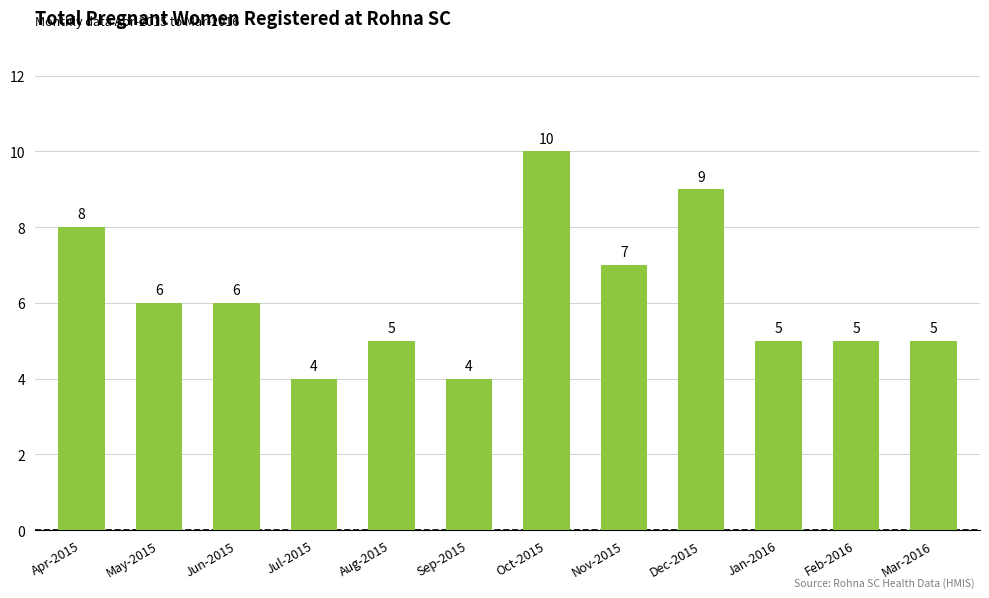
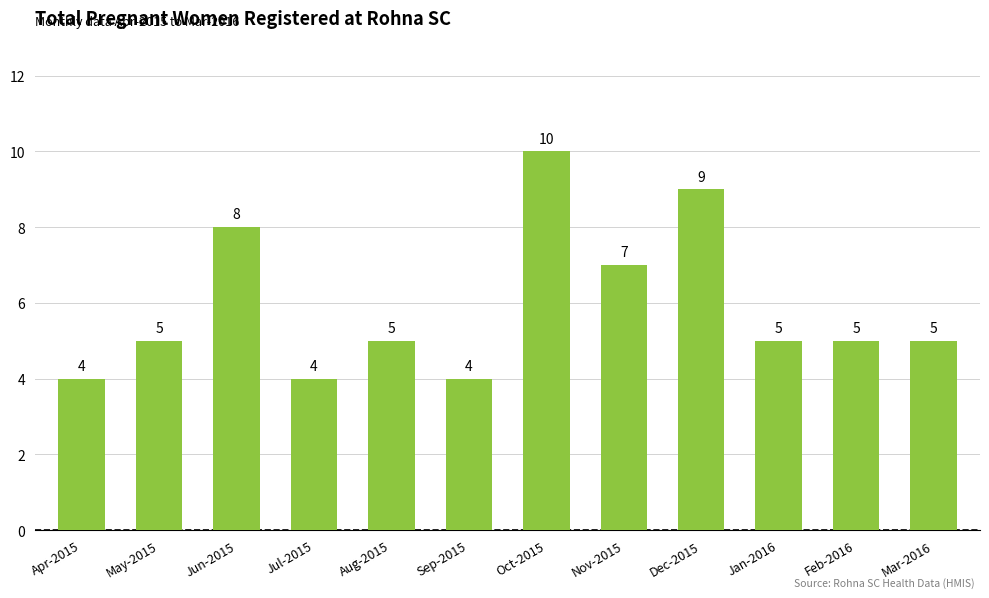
  {
-   "Apr-2015": 8,
-   "May-2015": 6,
-   "Jun-2015": 6,
+   "Apr-2015": 4,
+   "May-2015": 5,
+   "Jun-2015": 8,
    "Jul-2015": 4,
    "Aug-2015": 5,
    "Sep-2015": 4,
    "Oct-2015": 10,
    "Nov-2015": 7,
    "Dec-2015": 9,
    "Jan-2016": 5,
    "Feb-2016": 5,
    "Mar-2016": 5
  }
